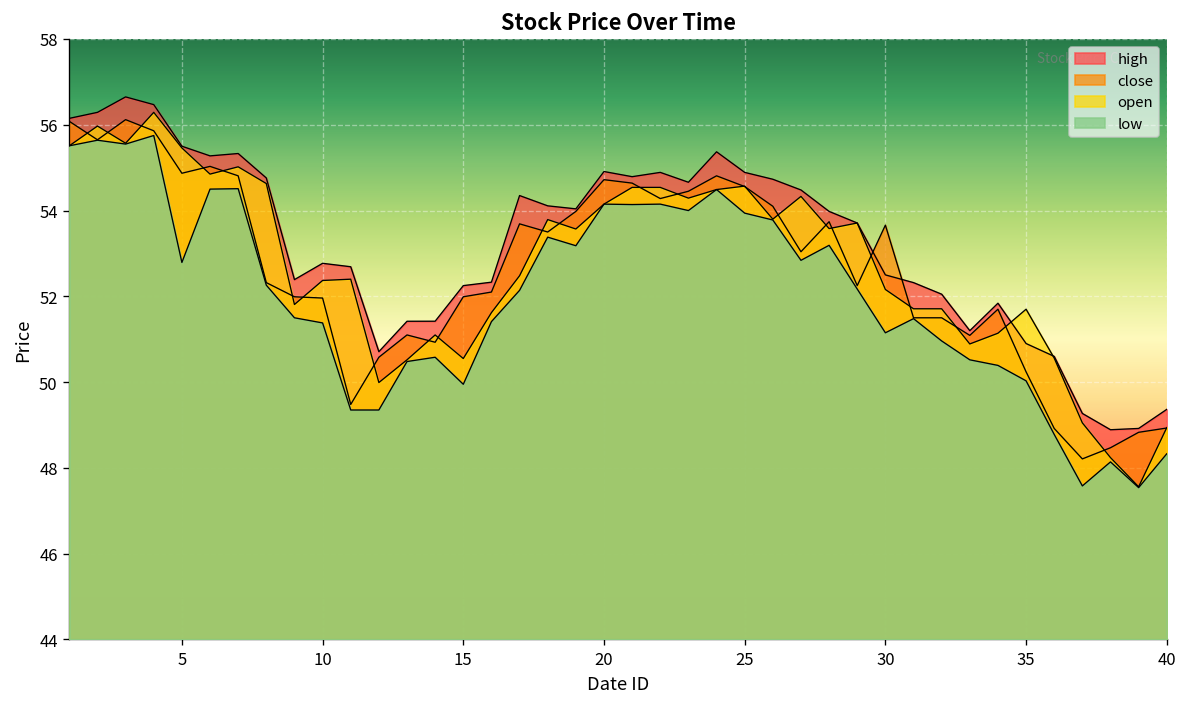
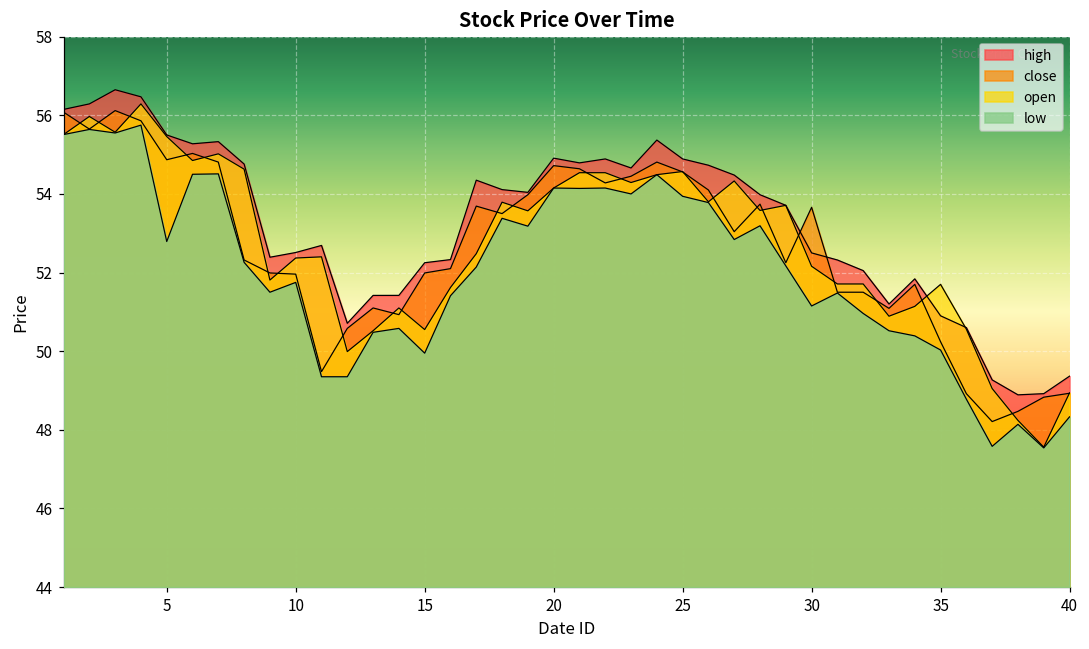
  {
    "high": {
-     "10": 52.8,
+     "10": 52.5,
      "15": 52.3,
      "20": 54.9,
      "25": 54.9,
      "30": 52.5,
      "35": 50.9,
      "40": 49.4
    },
    "close": {
      "5": 54.9,
      "10": 52.0,
      "15": 52.0,
      "20": 54.7,
      "30": 53.7,
      "35": 50.2
    },
    "open": {
      "10": 52.4,
      "15": 50.6,
      "30": 52.2,
      "35": 51.7
    },
    "low": {
      "5": 52.8,
-     "10": 51.4,
+     "10": 51.8,
      "15": 50.0,
      "25": 53.9,
      "30": 51.2,
      "35": 50.0,
      "40": 48.3
    }
  }
